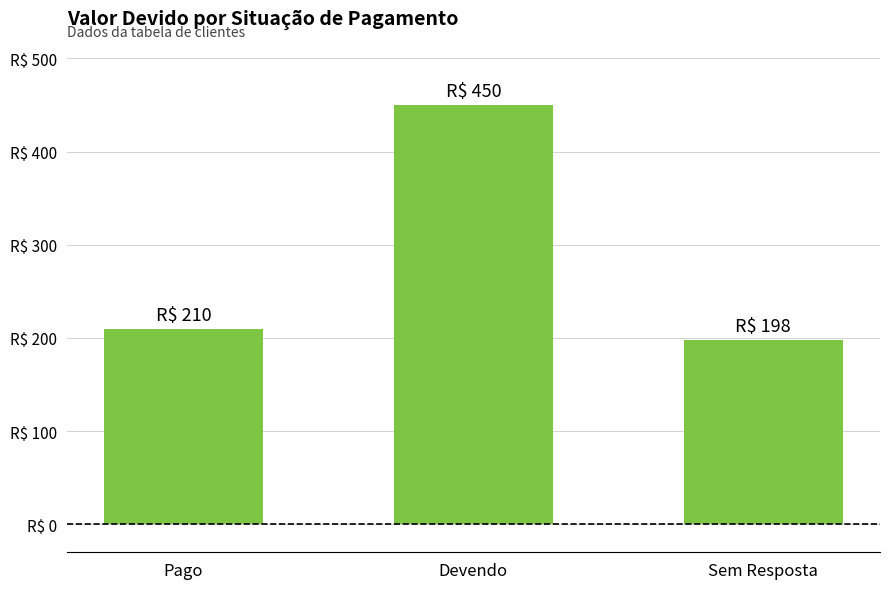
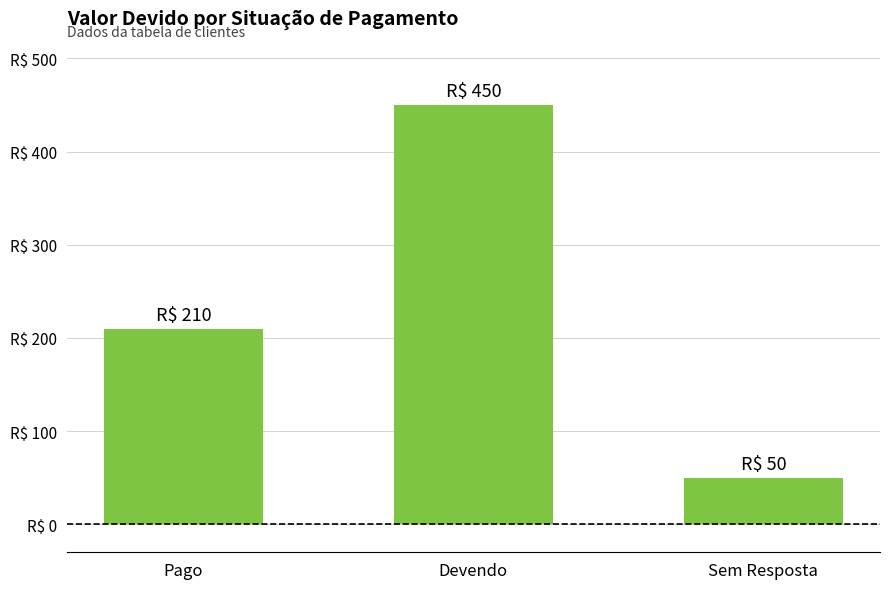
  {
    "Pago": 210,
    "Devendo": 450,
-   "Sem Resposta": 198
+   "Sem Resposta": 50
  }
